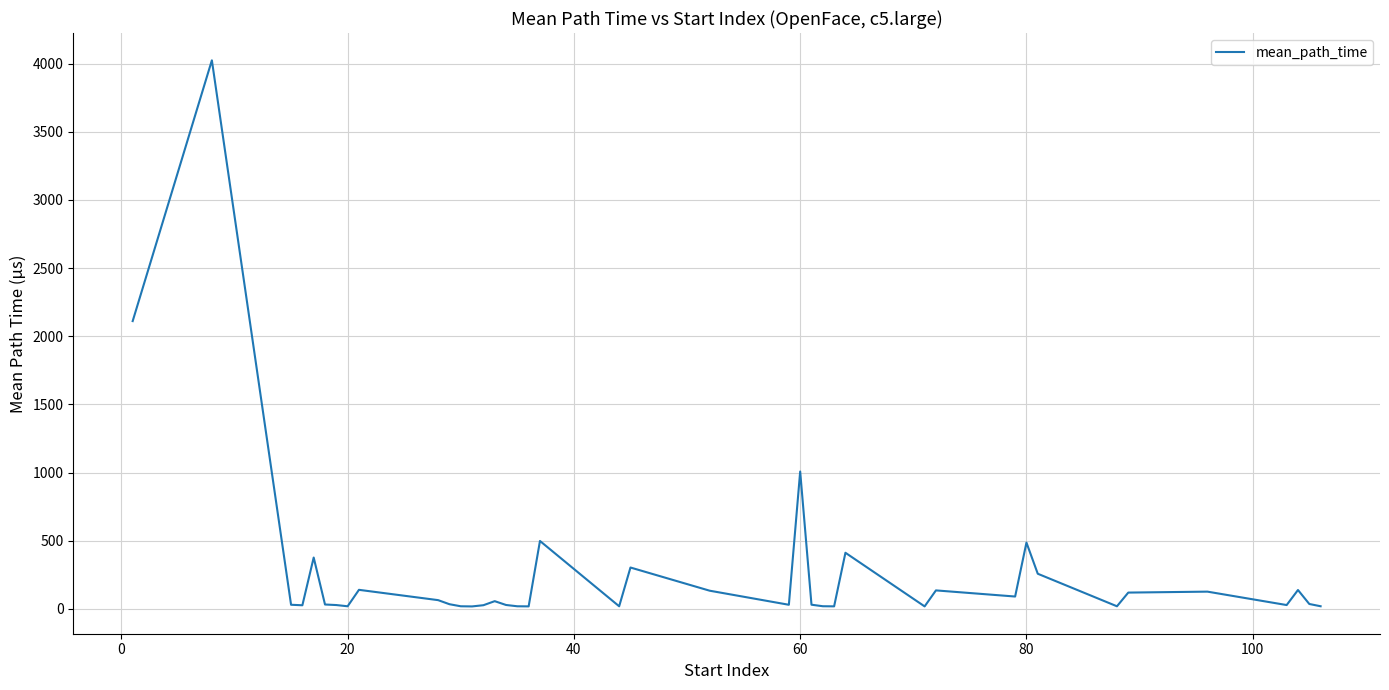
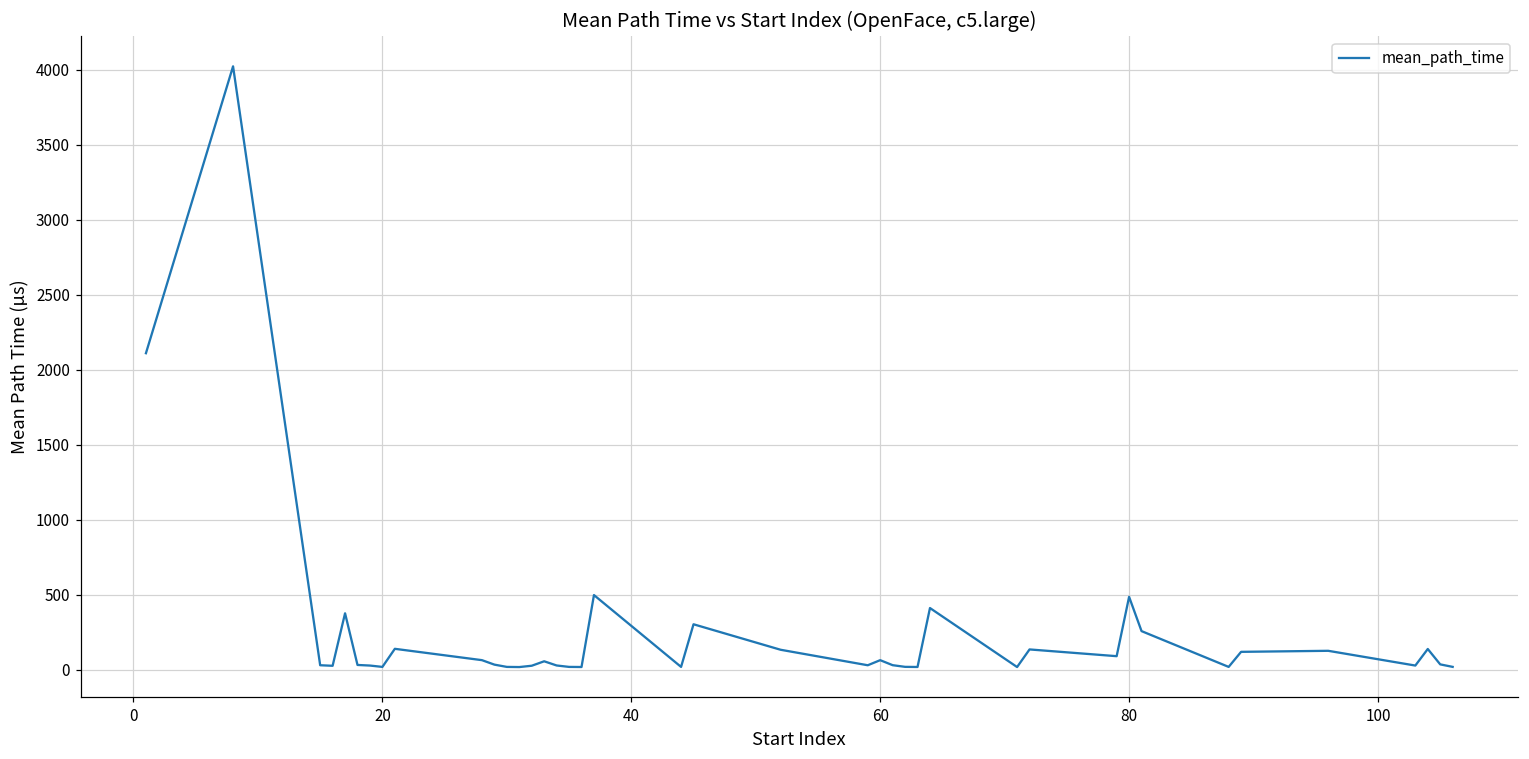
  {
    "20": 20,
-   "60": 1010,
+   "60": 60,
    "80": 490
  }
